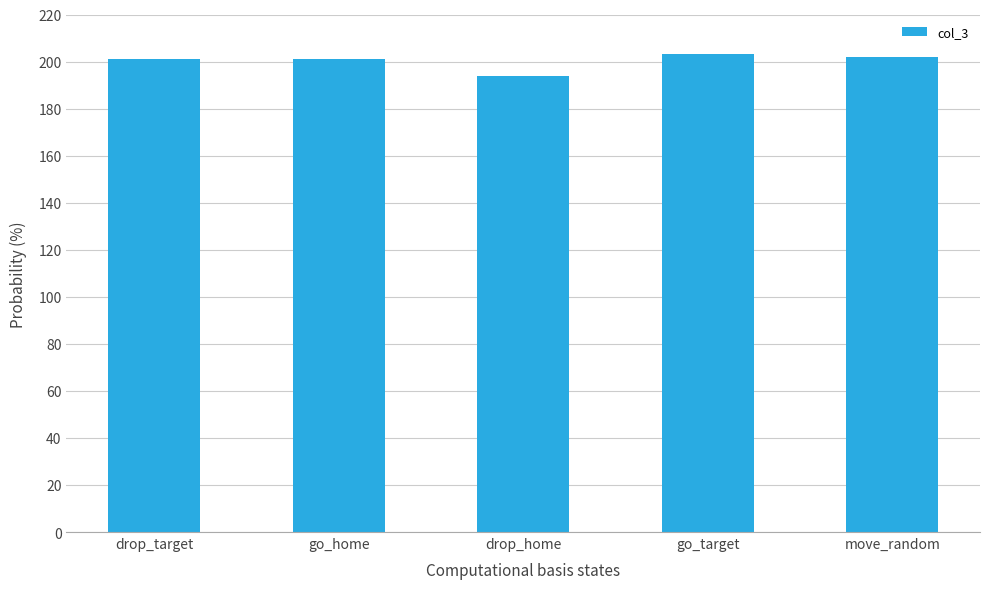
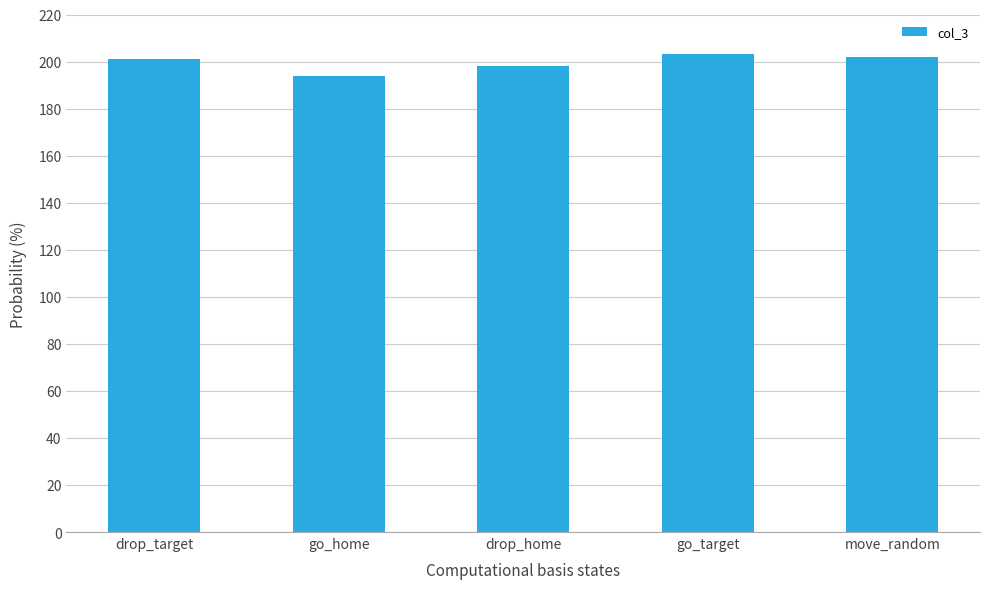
  {
    "drop_target": 201,
-   "go_home": 201,
-   "drop_home": 194,
+   "go_home": 194,
+   "drop_home": 198,
    "go_target": 203,
    "move_random": 202
  }
